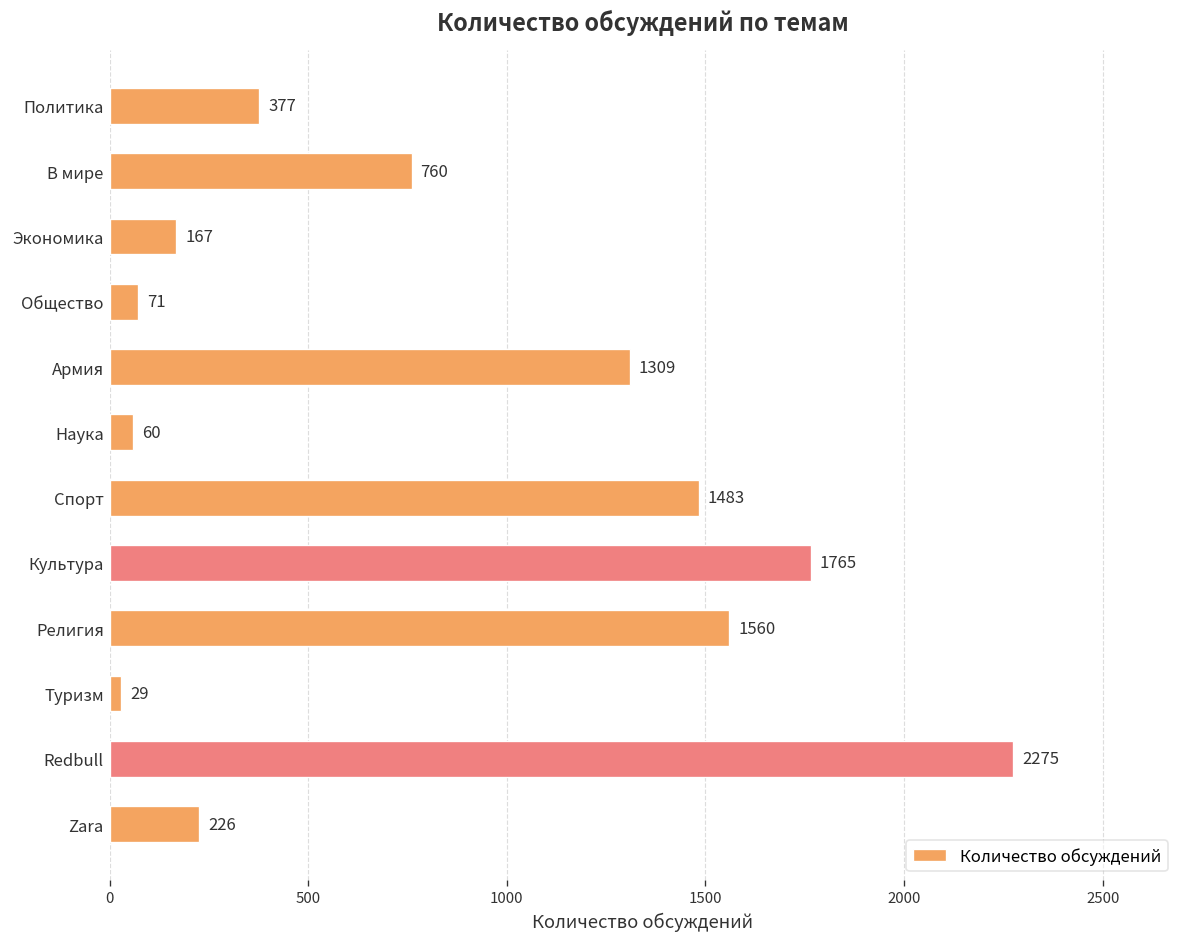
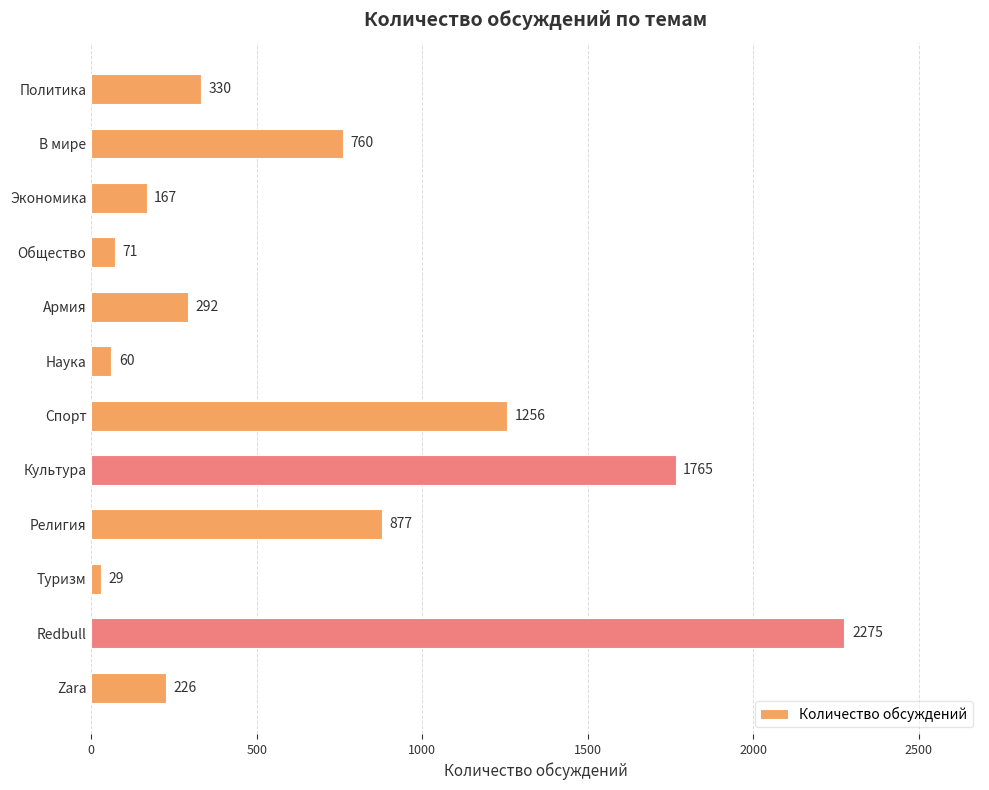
  {
-   "Политика": 377,
+   "Политика": 330,
    "В мире": 760,
    "Экономика": 167,
    "Общество": 71,
-   "Армия": 1309,
+   "Армия": 292,
    "Наука": 60,
-   "Спорт": 1483,
+   "Спорт": 1256,
    "Культура": 1765,
-   "Религия": 1560,
+   "Религия": 877,
    "Туризм": 29,
    "Redbull": 2275,
    "Zara": 226
  }
